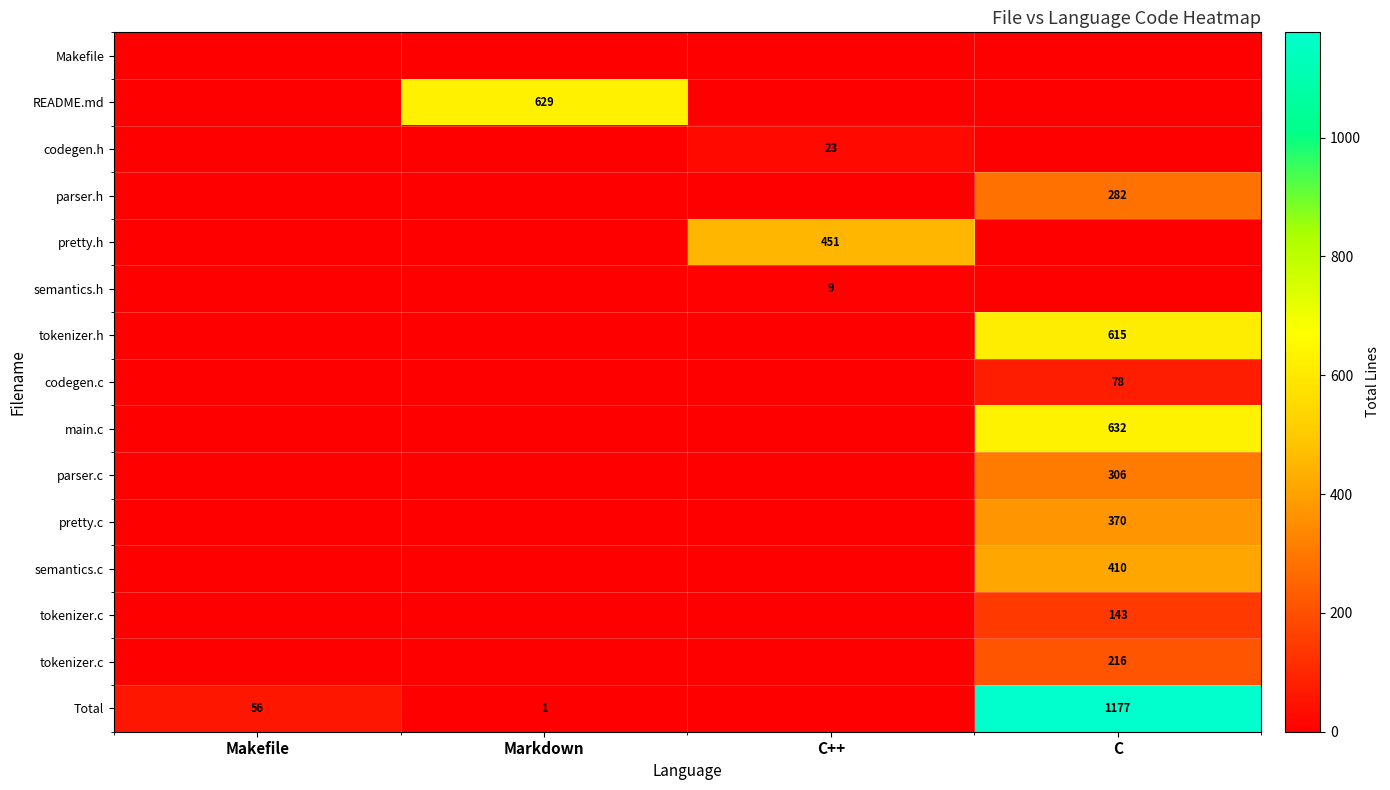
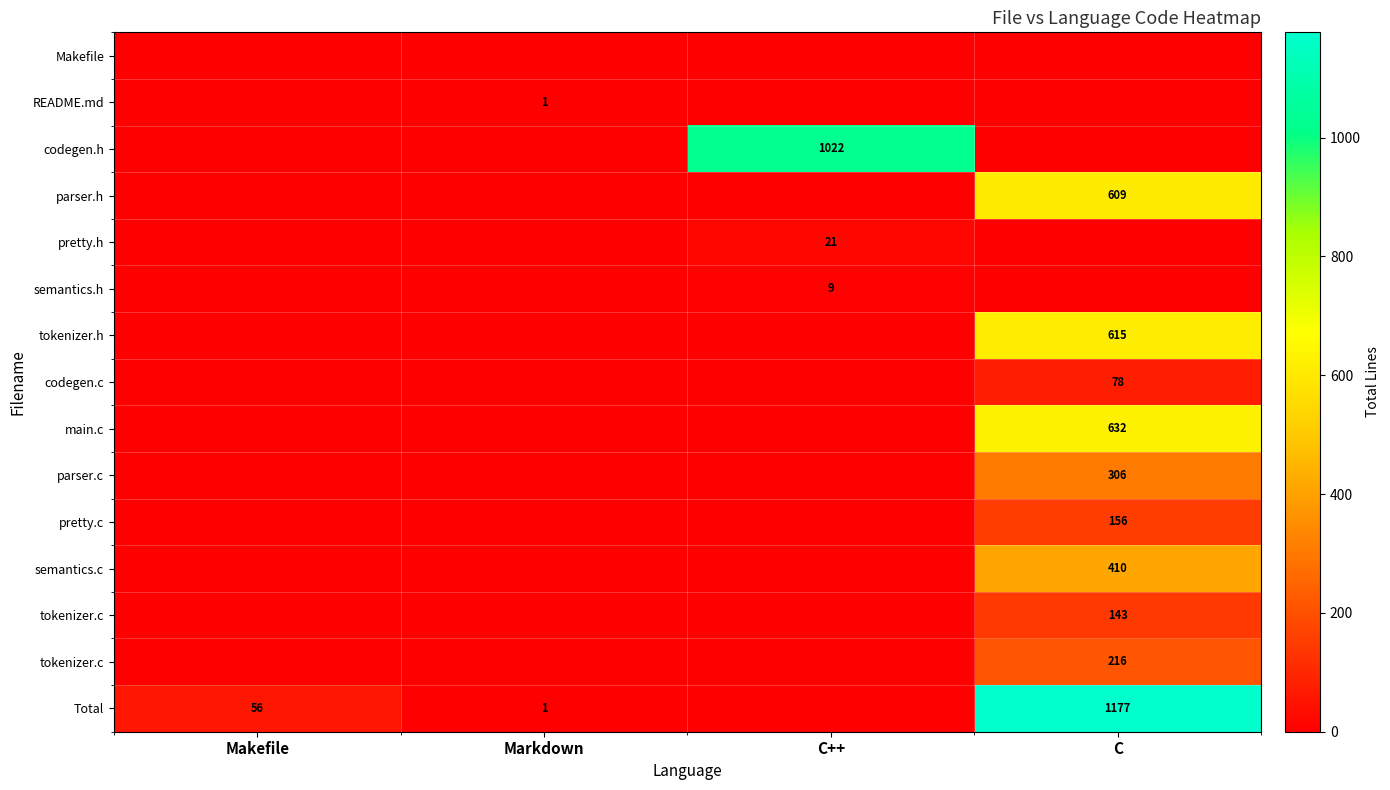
  {
    "README.md": {
-     "Markdown": 629
+     "Markdown": 1
    },
    "codegen.h": {
-     "C++": 23
+     "C++": 1022
    },
    "parser.h": {
-     "C": 282
+     "C": 609
    },
    "pretty.h": {
-     "C++": 451
+     "C++": 21
    },
    "semantics.h": {
      "C++": 9
    },
    "tokenizer.h": {
      "C": 615
    },
    "codegen.c": {
      "C": 78
    },
    "main.c": {
      "C": 632
    },
    "parser.c": {
      "C": 306
    },
    "pretty.c": {
-     "C": 370
+     "C": 156
    },
    "semantics.c": {
      "C": 410
    },
    "Total": {
      "Makefile": 56,
      "Markdown": 1,
      "C": 1177
    }
  }
